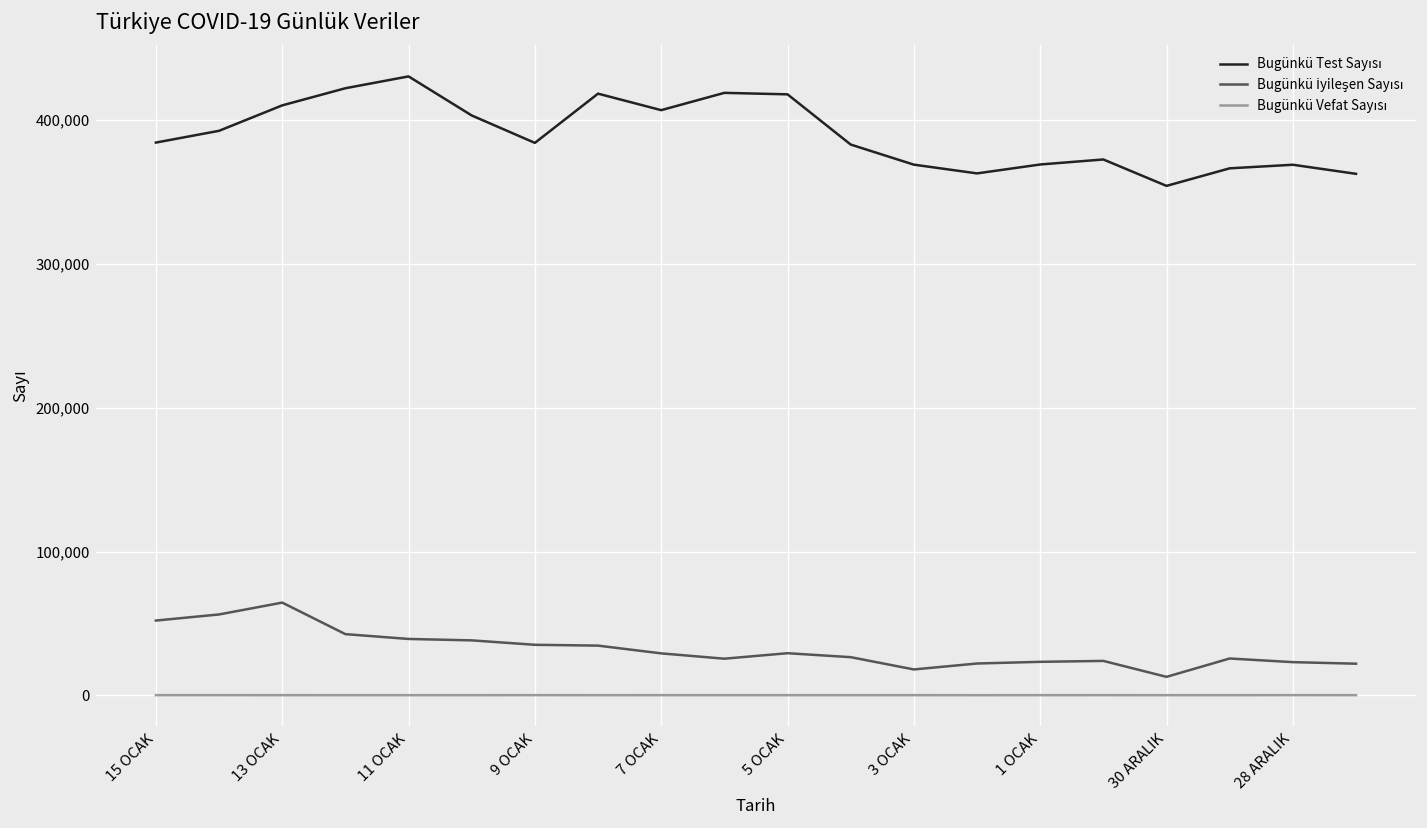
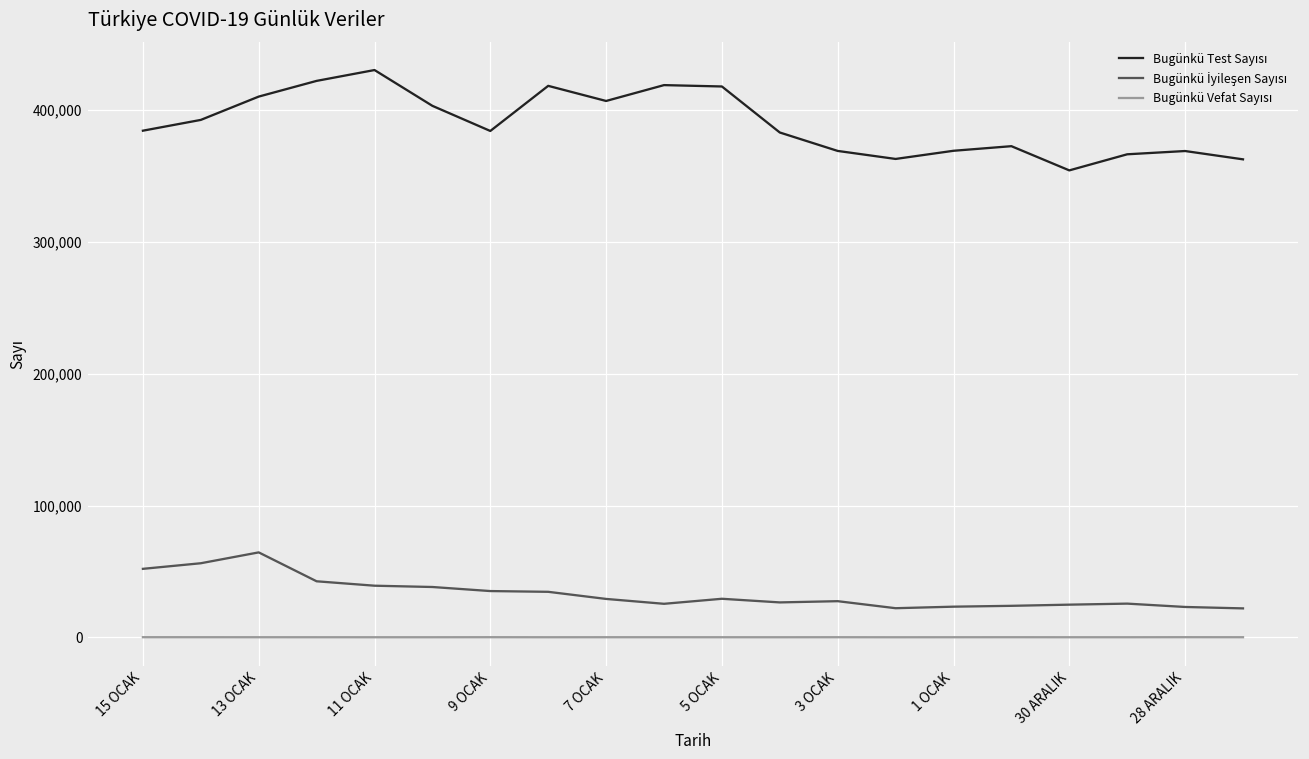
  {
    "Bugünkü Test Sayısı": {
      "15 OCAK": "384,000",
      "13 OCAK": "410,000",
      "11 OCAK": "430,000",
      "9 OCAK": "384,000",
      "7 OCAK": "407,000",
      "5 OCAK": "418,000",
      "3 OCAK": "369,000",
      "1 OCAK": "369,000",
      "30 ARALIK": "354,000",
      "28 ARALIK": "369,000"
    },
    "Bugünkü İyileşen Sayısı": {
      "15 OCAK": "52,000",
      "13 OCAK": "64,000",
      "11 OCAK": "39,000",
      "9 OCAK": "35,000",
      "7 OCAK": "29,000",
      "5 OCAK": "29,000",
-     "3 OCAK": "18,000",
+     "3 OCAK": "27,000",
      "1 OCAK": "23,000",
-     "30 ARALIK": "13,000",
+     "30 ARALIK": "25,000",
      "28 ARALIK": "23,000"
    },
    "Bugünkü Vefat Sayısı": {
      "15 OCAK": "0",
      "13 OCAK": "0",
      "11 OCAK": "0",
      "9 OCAK": "0",
      "7 OCAK": "0",
      "5 OCAK": "0",
      "3 OCAK": "0",
      "1 OCAK": "0",
      "30 ARALIK": "0",
      "28 ARALIK": "0"
    }
  }
